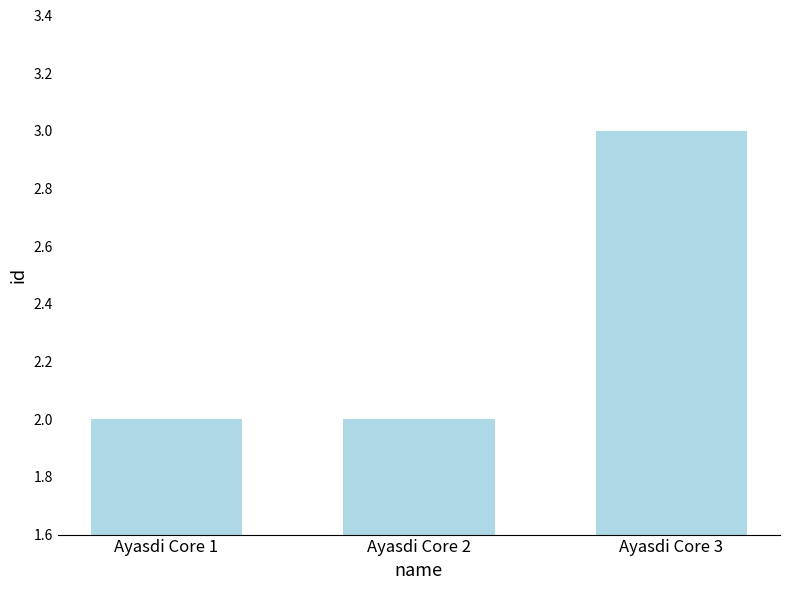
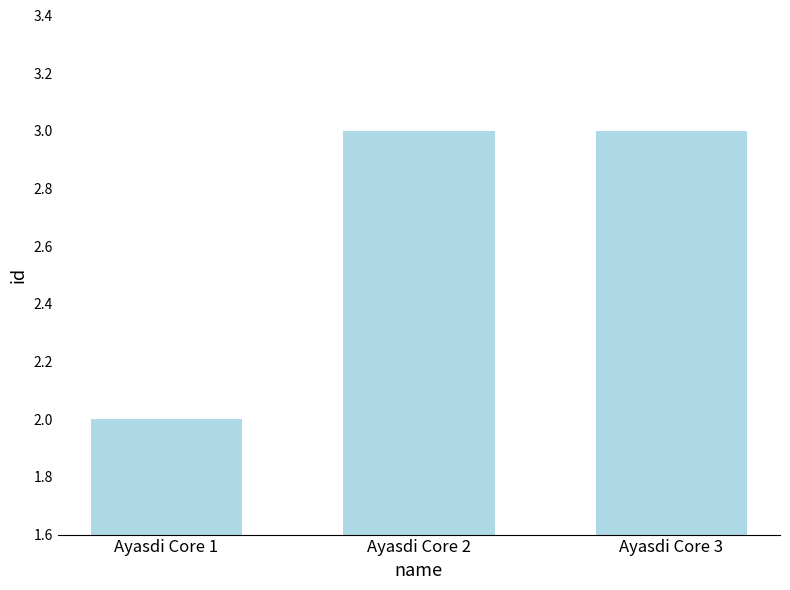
  {
    "Ayasdi Core 1": 2,
-   "Ayasdi Core 2": 2,
+   "Ayasdi Core 2": 3,
    "Ayasdi Core 3": 3
  }
